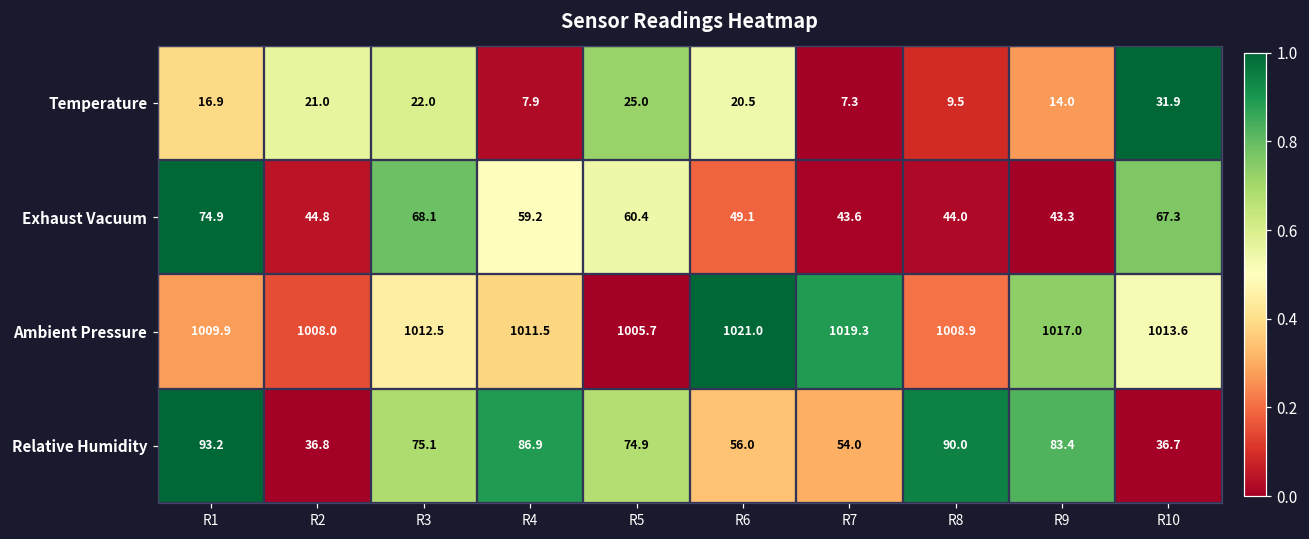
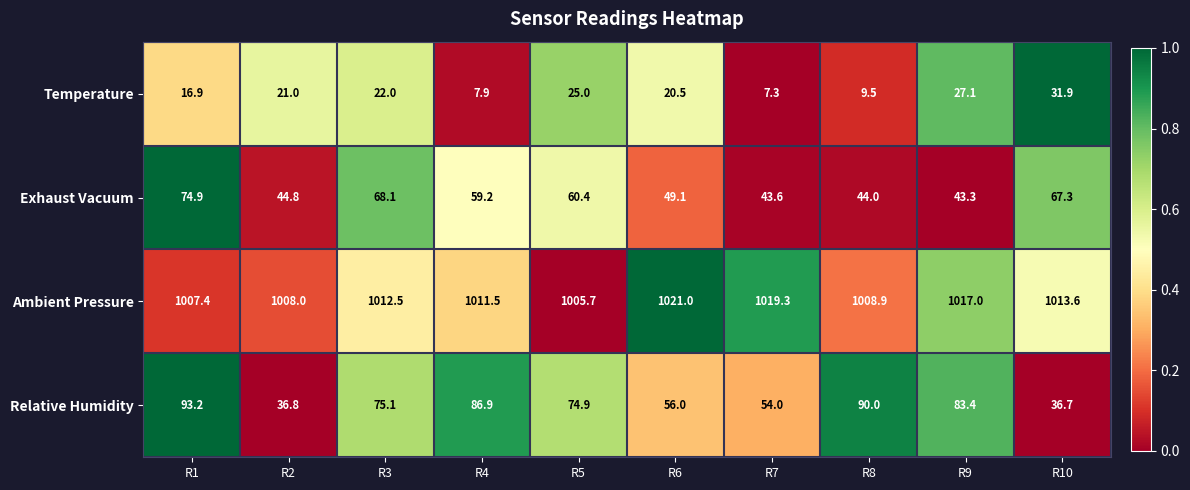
  {
    "Temperature": {
      "R1": 16.9,
      "R2": 21.0,
      "R3": 22.0,
      "R4": 7.9,
      "R5": 25.0,
      "R6": 20.5,
      "R7": 7.3,
      "R8": 9.5,
-     "R9": 14.0,
+     "R9": 27.1,
      "R10": 31.9
    },
    "Exhaust Vacuum": {
      "R1": 74.9,
      "R2": 44.8,
      "R3": 68.1,
      "R4": 59.2,
      "R5": 60.4,
      "R6": 49.1,
      "R7": 43.6,
      "R8": 44.0,
      "R9": 43.3,
      "R10": 67.3
    },
    "Ambient Pressure": {
-     "R1": 1009.9,
+     "R1": 1007.4,
      "R2": 1008.0,
      "R3": 1012.5,
      "R4": 1011.5,
      "R5": 1005.7,
      "R6": 1021.0,
      "R7": 1019.3,
      "R8": 1008.9,
      "R9": 1017.0,
      "R10": 1013.6
    },
    "Relative Humidity": {
      "R1": 93.2,
      "R2": 36.8,
      "R3": 75.1,
      "R4": 86.9,
      "R5": 74.9,
      "R6": 56.0,
      "R7": 54.0,
      "R8": 90.0,
      "R9": 83.4,
      "R10": 36.7
    }
  }
